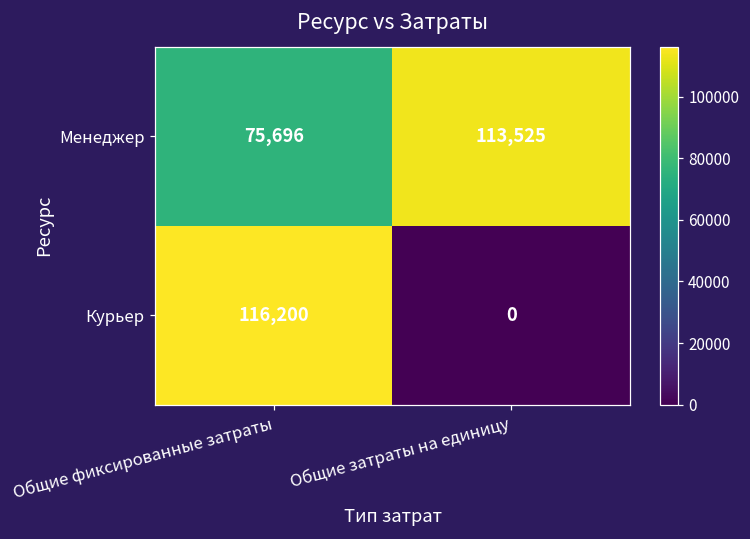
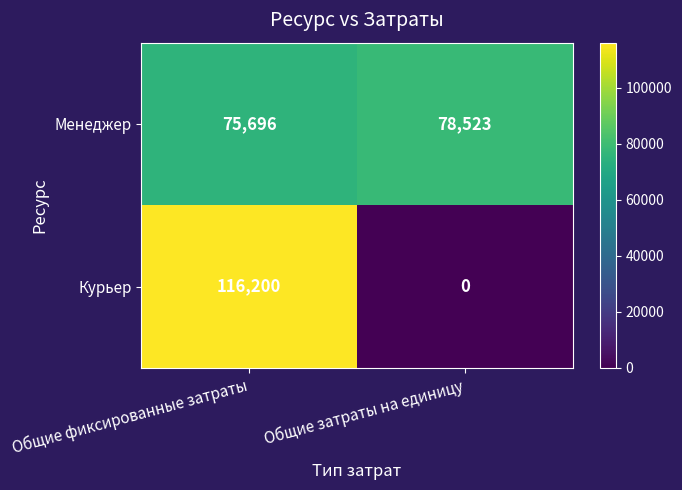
  {
    "Менеджер": {
      "Общие фиксированные затраты": "75,696",
-     "Общие затраты на единицу": "113,525"
+     "Общие затраты на единицу": "78,523"
    },
    "Курьер": {
      "Общие фиксированные затраты": "116,200",
      "Общие затраты на единицу": "0"
    }
  }
